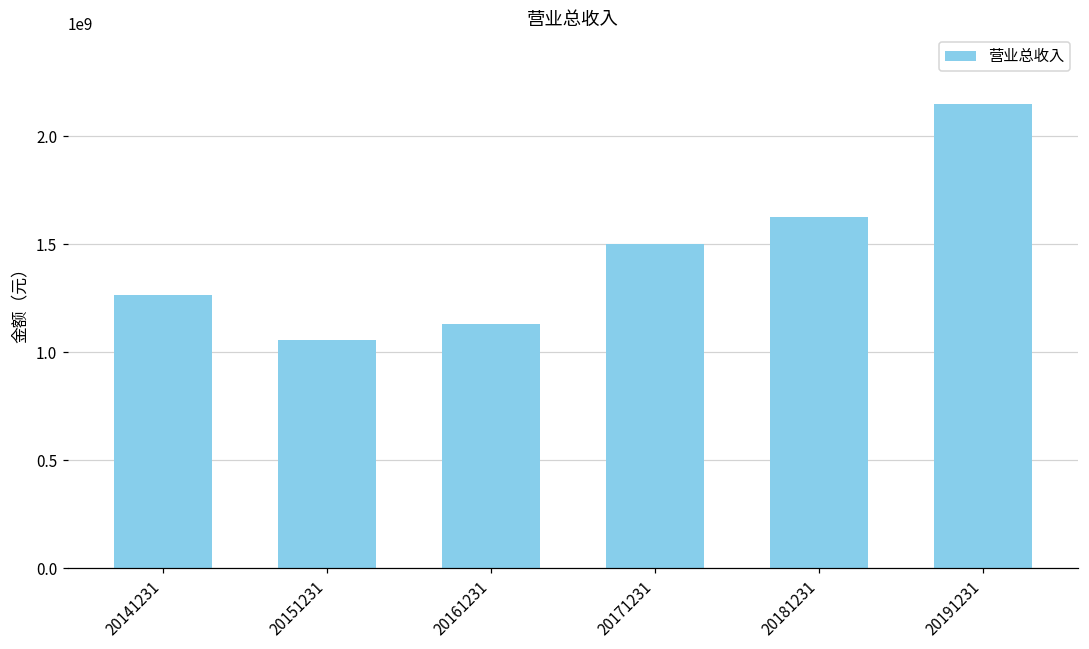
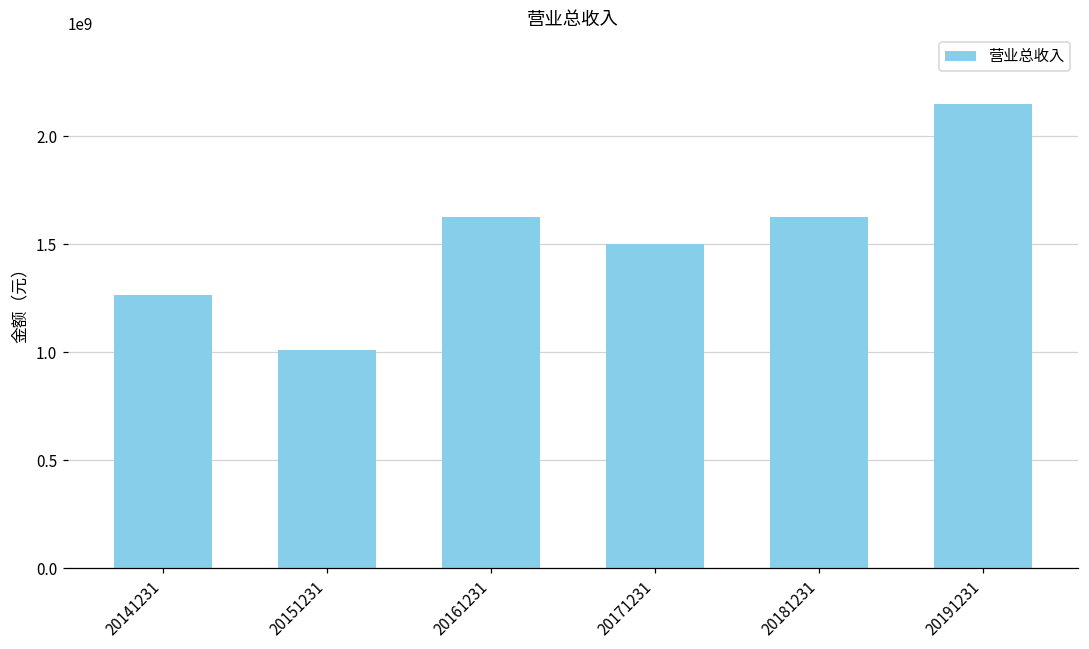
  {
    "20141231": 1260000000,
-   "20151231": 1060000000,
-   "20161231": 1130000000,
+   "20151231": 1010000000,
+   "20161231": 1630000000,
    "20171231": 1500000000,
    "20181231": 1630000000,
    "20191231": 2150000000
  }
